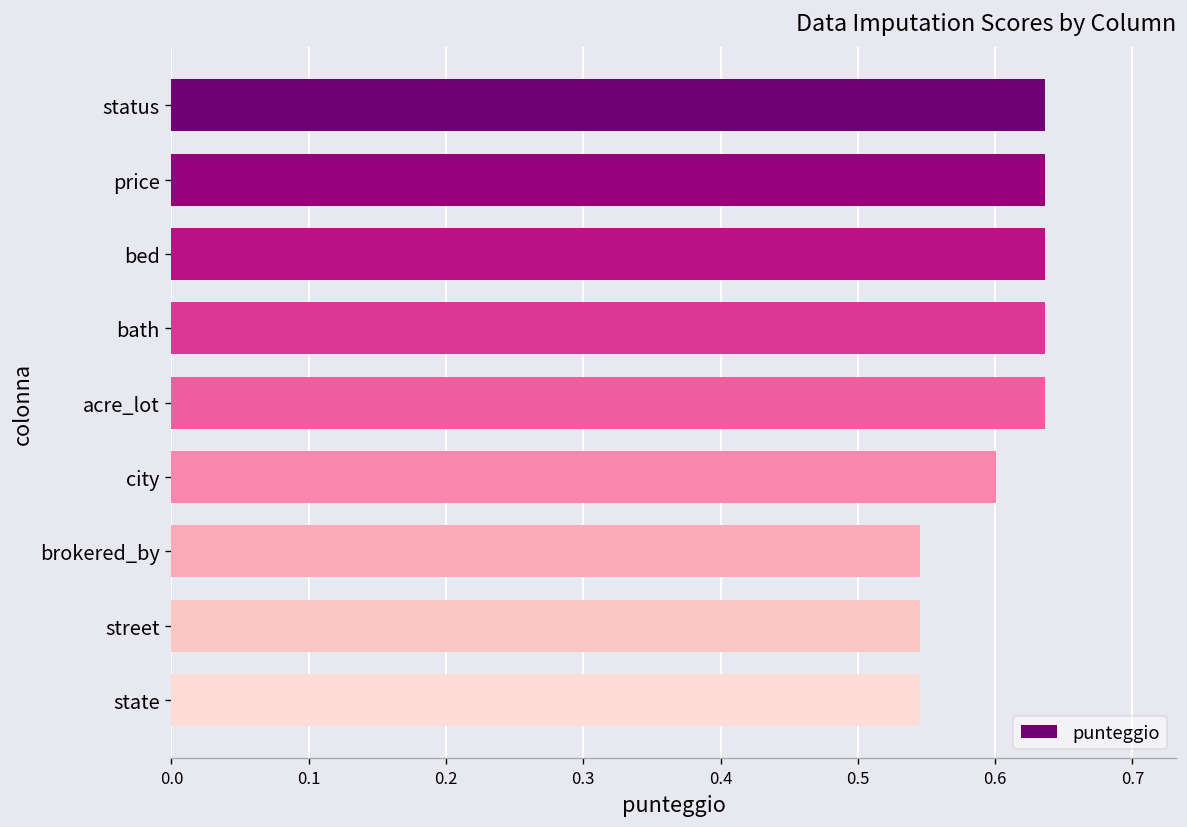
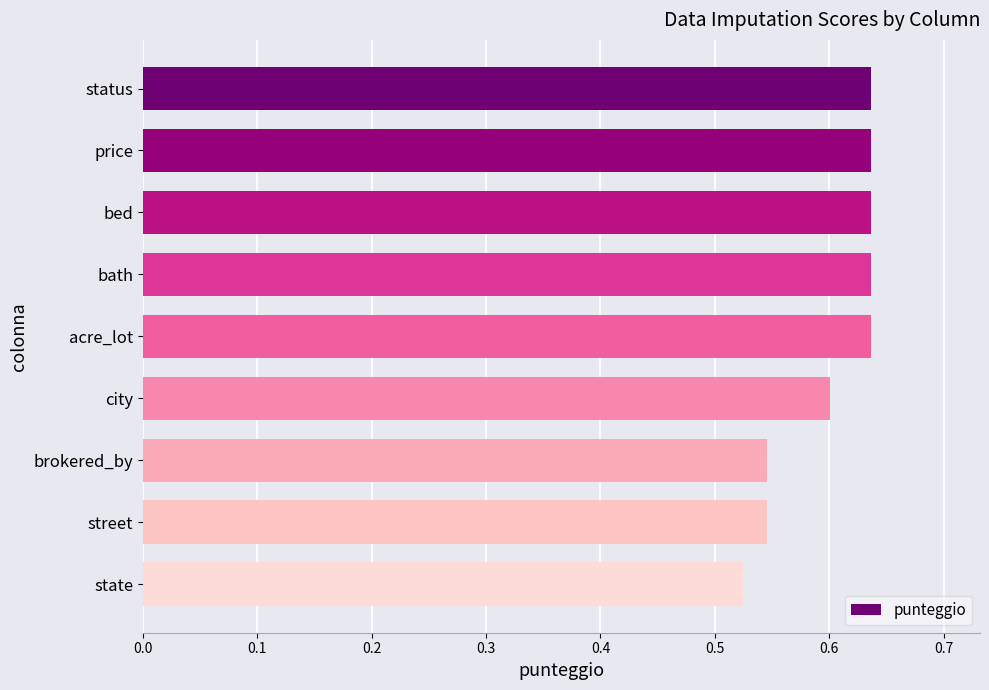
  {
    "status": 0.636,
    "price": 0.636,
    "bed": 0.636,
    "bath": 0.636,
    "acre_lot": 0.636,
    "city": 0.600,
    "brokered_by": 0.545,
    "street": 0.545,
-   "state": 0.545
+   "state": 0.525
  }
